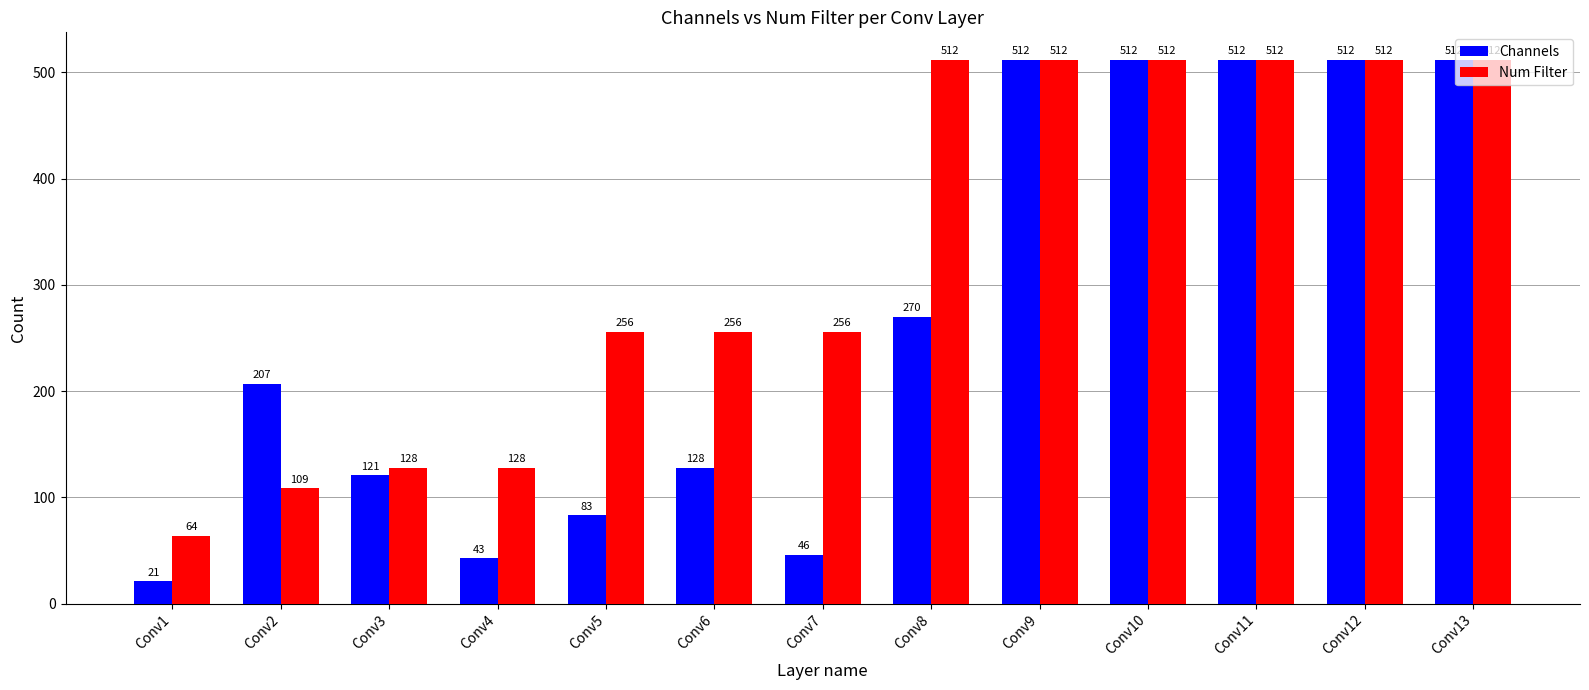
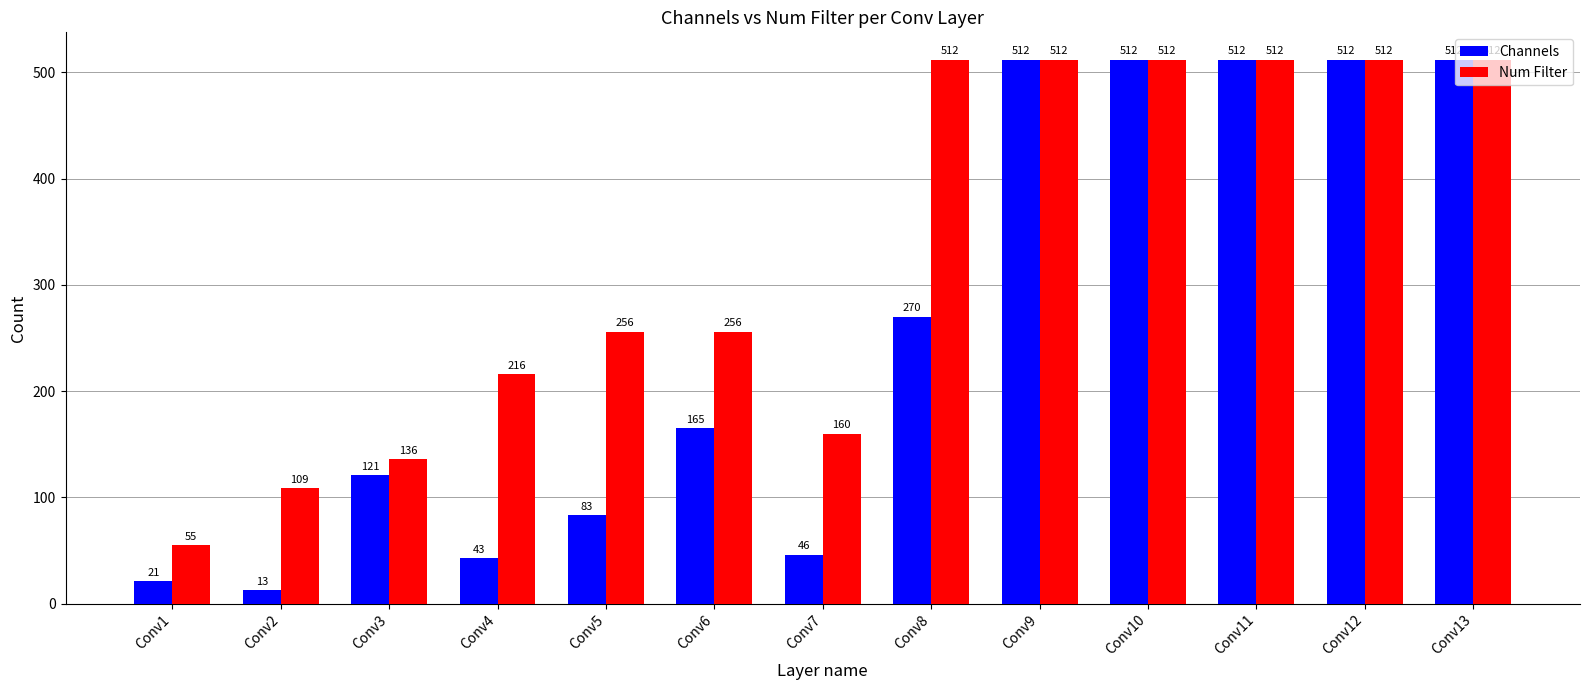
  {
    "Channels": {
      "Conv1": 21,
-     "Conv2": 207,
+     "Conv2": 13,
      "Conv3": 121,
      "Conv4": 43,
      "Conv5": 83,
-     "Conv6": 128,
+     "Conv6": 165,
      "Conv7": 46,
      "Conv8": 270,
      "Conv9": 512,
      "Conv10": 512,
      "Conv11": 512,
      "Conv12": 512
    },
    "Num Filter": {
-     "Conv1": 64,
+     "Conv1": 55,
      "Conv2": 109,
-     "Conv3": 128,
-     "Conv4": 128,
+     "Conv3": 136,
+     "Conv4": 216,
      "Conv5": 256,
      "Conv6": 256,
-     "Conv7": 256,
+     "Conv7": 160,
      "Conv8": 512,
      "Conv9": 512,
      "Conv10": 512,
      "Conv11": 512,
      "Conv12": 512
    }
  }
